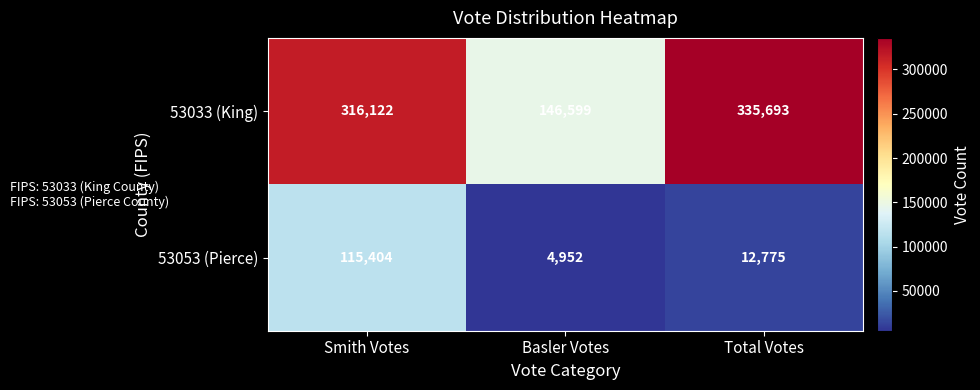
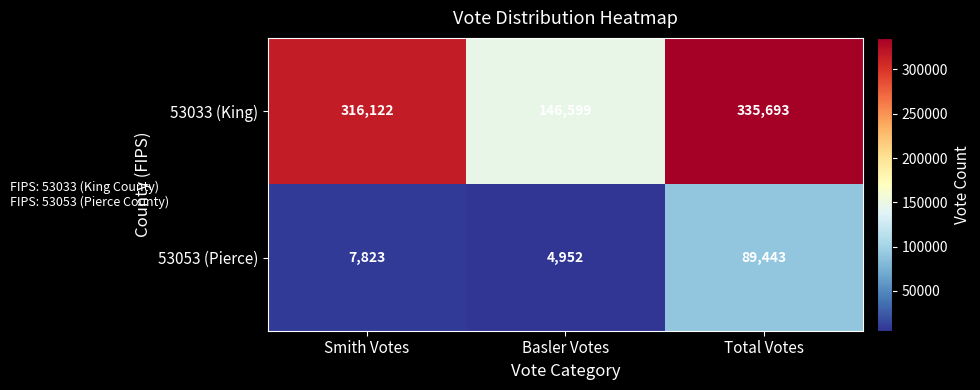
  {
    "53033 (King)": {
      "Smith Votes": "316,122",
      "Total Votes": "335,693"
    },
    "53053 (Pierce)": {
-     "Smith Votes": "115,404",
+     "Smith Votes": "7,823",
      "Basler Votes": "4,952",
-     "Total Votes": "12,775"
+     "Total Votes": "89,443"
    }
  }
